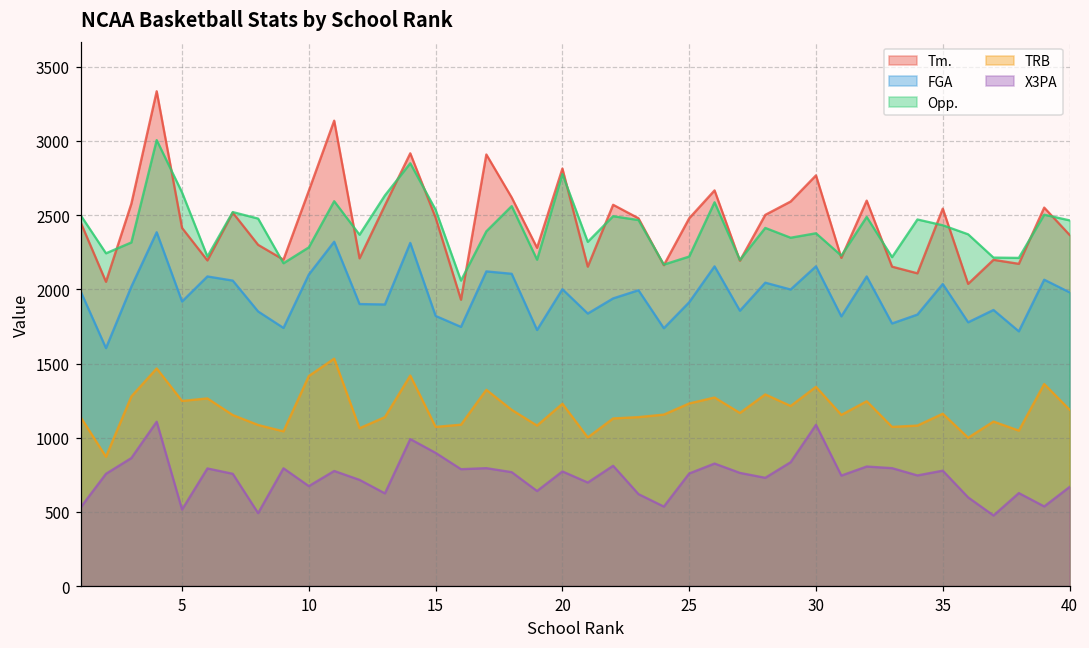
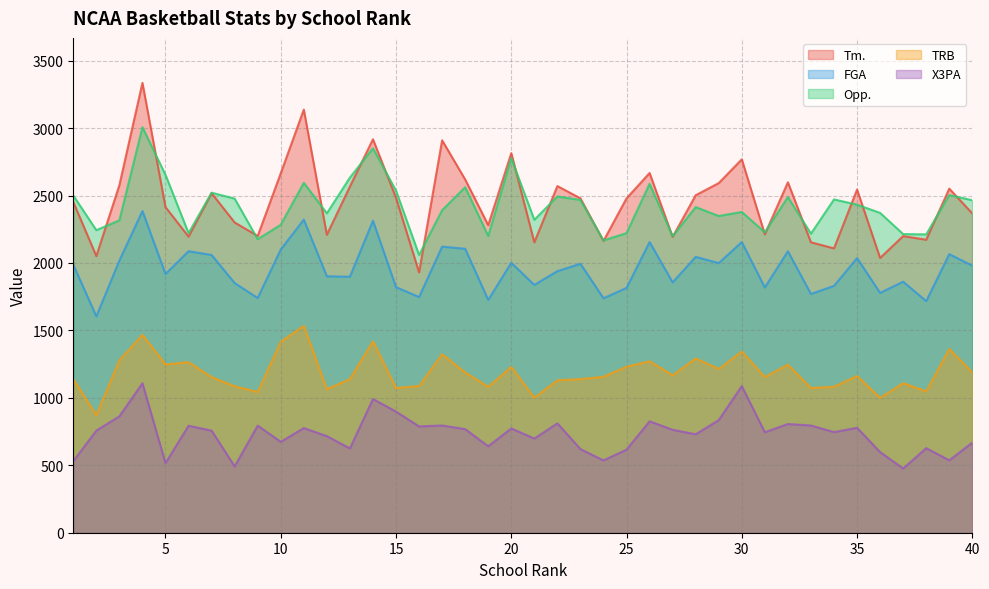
  {
    "FGA": {
      "5": 1920,
      "10": 2100,
      "15": 1820,
      "20": 2000,
-     "25": 1910,
+     "25": 1820,
      "30": 2160,
      "35": 2040,
      "40": 1980
    },
    "Opp.": {
      "5": 2650,
      "10": 2280,
      "15": 2540,
      "20": 2780,
      "25": 2220,
      "30": 2380,
      "35": 2430,
      "40": 2470
    },
    "X3PA": {
      "5": 520,
      "10": 670,
      "15": 900,
      "20": 770,
-     "25": 760,
+     "25": 620,
      "30": 1090,
      "35": 780,
      "40": 670
    }
  }
